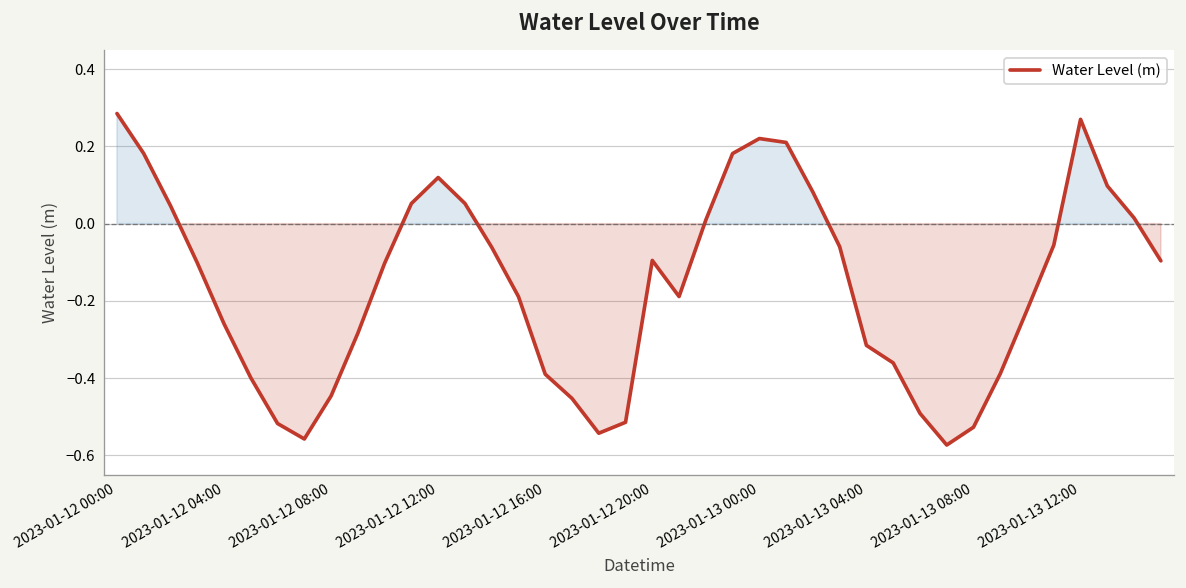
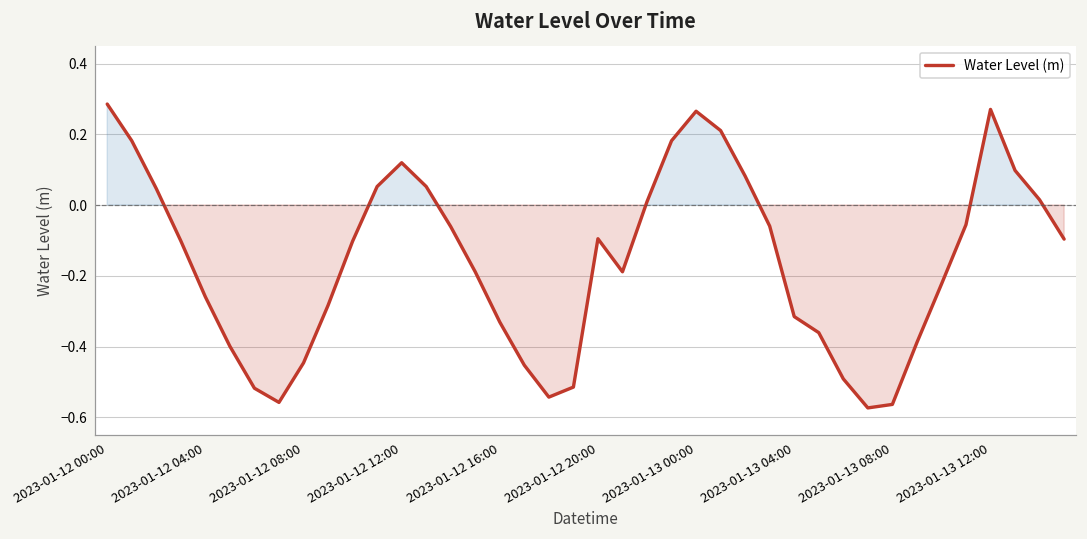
  {
    "2023-01-12 00:00": 0.29,
    "2023-01-12 04:00": -0.26,
    "2023-01-12 08:00": -0.45,
    "2023-01-12 12:00": 0.12,
-   "2023-01-12 16:00": -0.39,
+   "2023-01-12 16:00": -0.33,
    "2023-01-12 20:00": -0.10,
-   "2023-01-13 00:00": 0.22,
+   "2023-01-13 00:00": 0.27,
    "2023-01-13 04:00": -0.32,
-   "2023-01-13 08:00": -0.53,
+   "2023-01-13 08:00": -0.56,
    "2023-01-13 12:00": 0.27
  }
